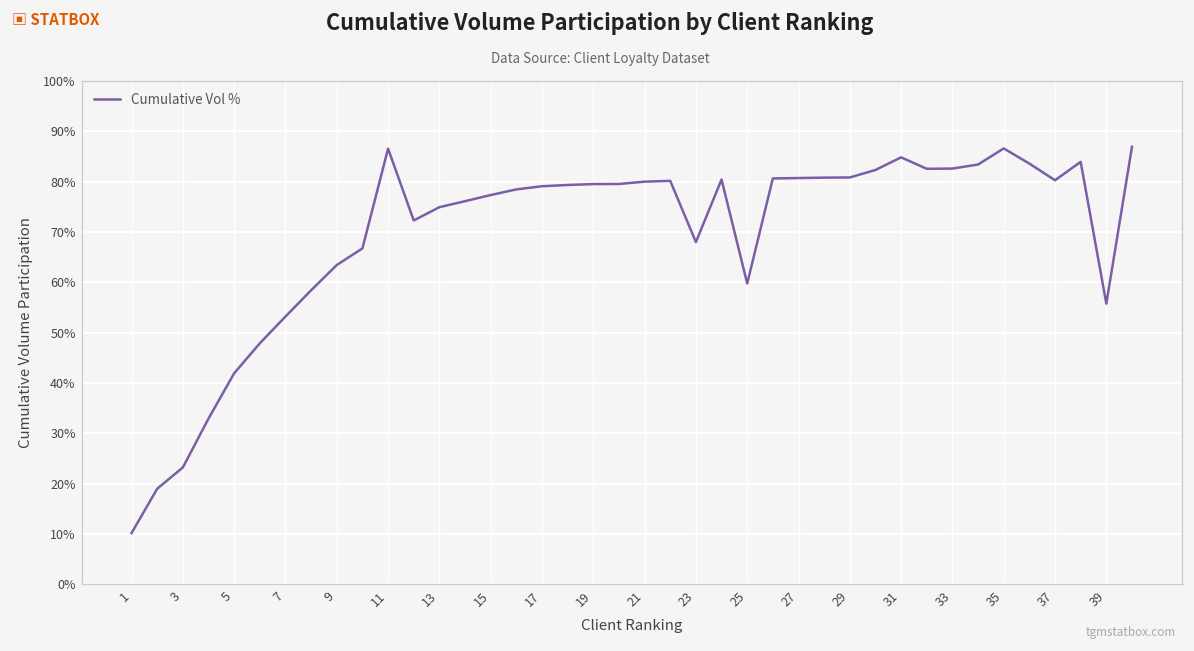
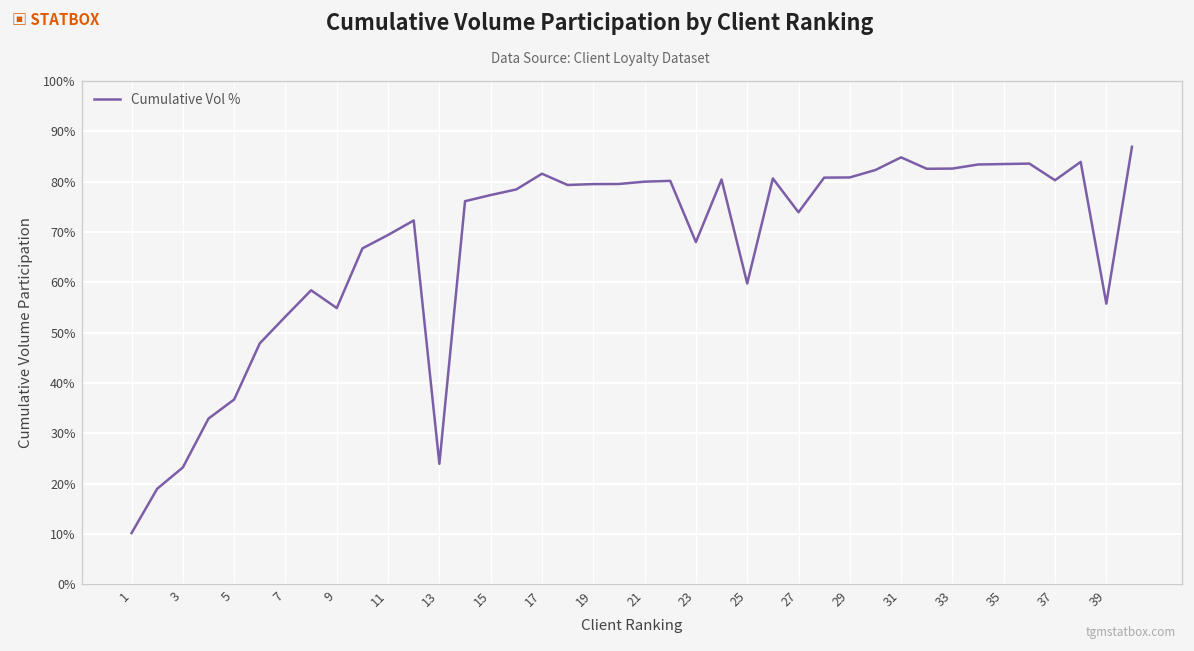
  {
    "1": "10%",
    "3": "23%",
-   "5": "42%",
+   "5": "37%",
    "7": "53%",
-   "9": "63%",
-   "11": "87%",
-   "13": "75%",
+   "9": "55%",
+   "11": "69%",
+   "13": "24%",
    "15": "77%",
-   "17": "79%",
+   "17": "82%",
    "19": "80%",
    "21": "80%",
    "23": "68%",
    "25": "60%",
-   "27": "81%",
+   "27": "74%",
    "29": "81%",
    "31": "85%",
    "33": "83%",
-   "35": "87%",
+   "35": "84%",
    "37": "80%",
    "39": "56%"
  }
